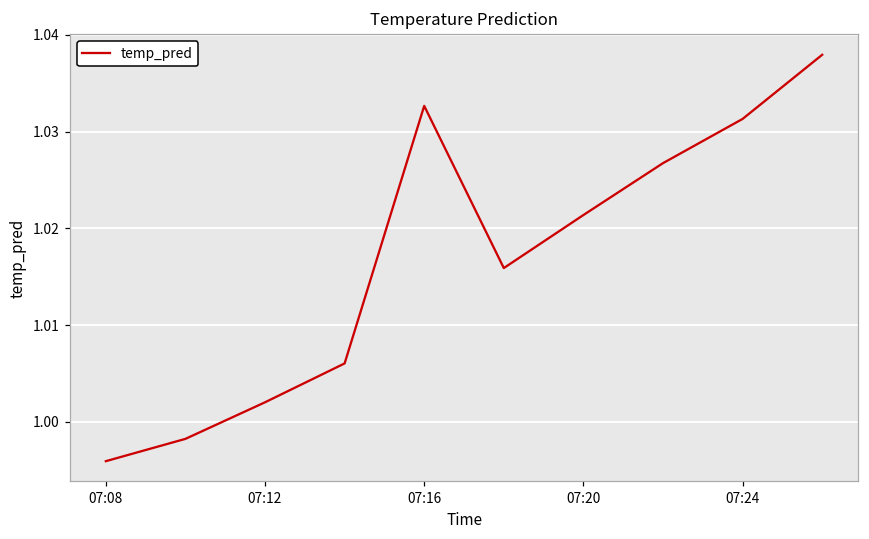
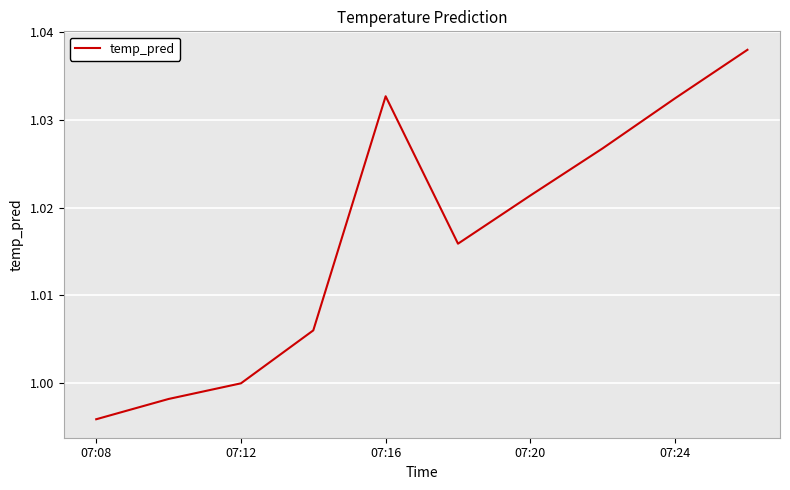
  {
    "07:08": 0.996,
-   "07:12": 1.002,
+   "07:12": 1.000,
    "07:16": 1.033,
    "07:20": 1.021,
-   "07:24": 1.031
+   "07:24": 1.032
  }
